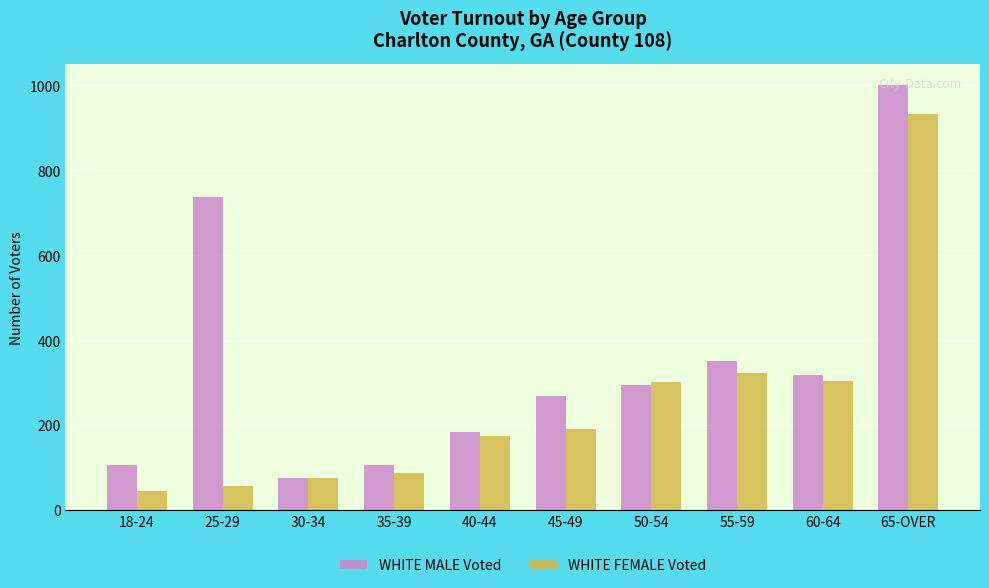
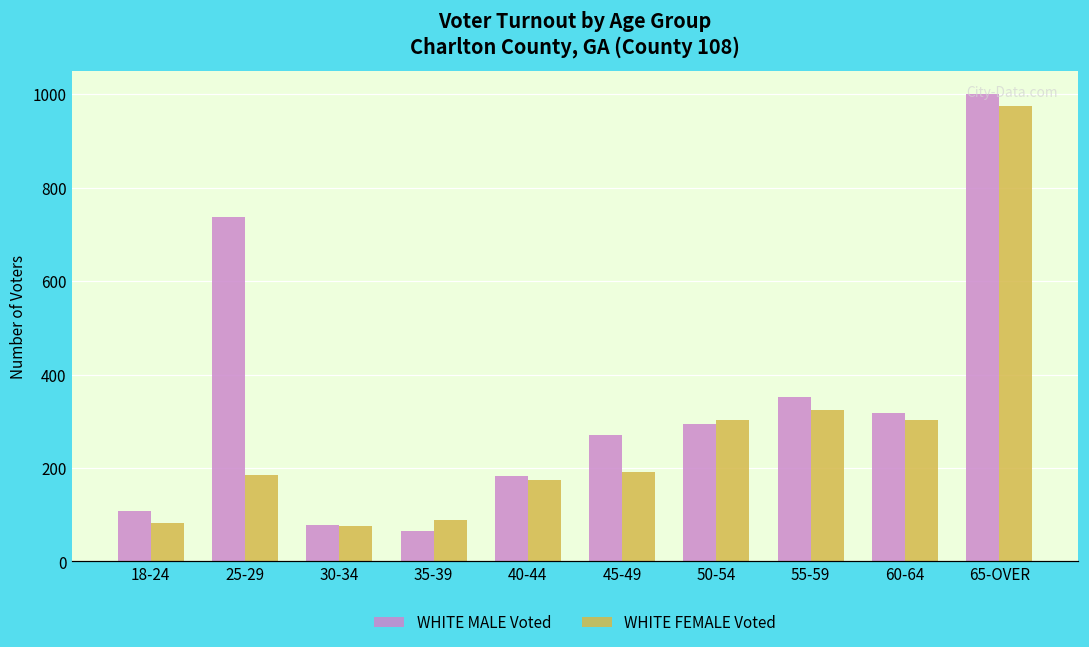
  {
    "WHITE MALE Voted": {
      "18-24": 110,
      "25-29": 740,
      "30-34": 80,
-     "35-39": 110,
+     "35-39": 70,
      "40-44": 180,
      "45-49": 270,
      "50-54": 290,
      "55-59": 350,
      "60-64": 320,
      "65-OVER": 1000
    },
    "WHITE FEMALE Voted": {
-     "18-24": 50,
-     "25-29": 60,
+     "18-24": 80,
+     "25-29": 190,
      "30-34": 80,
      "35-39": 90,
      "40-44": 180,
      "45-49": 190,
      "50-54": 300,
      "55-59": 320,
      "60-64": 300,
-     "65-OVER": 930
+     "65-OVER": 970
    }
  }
